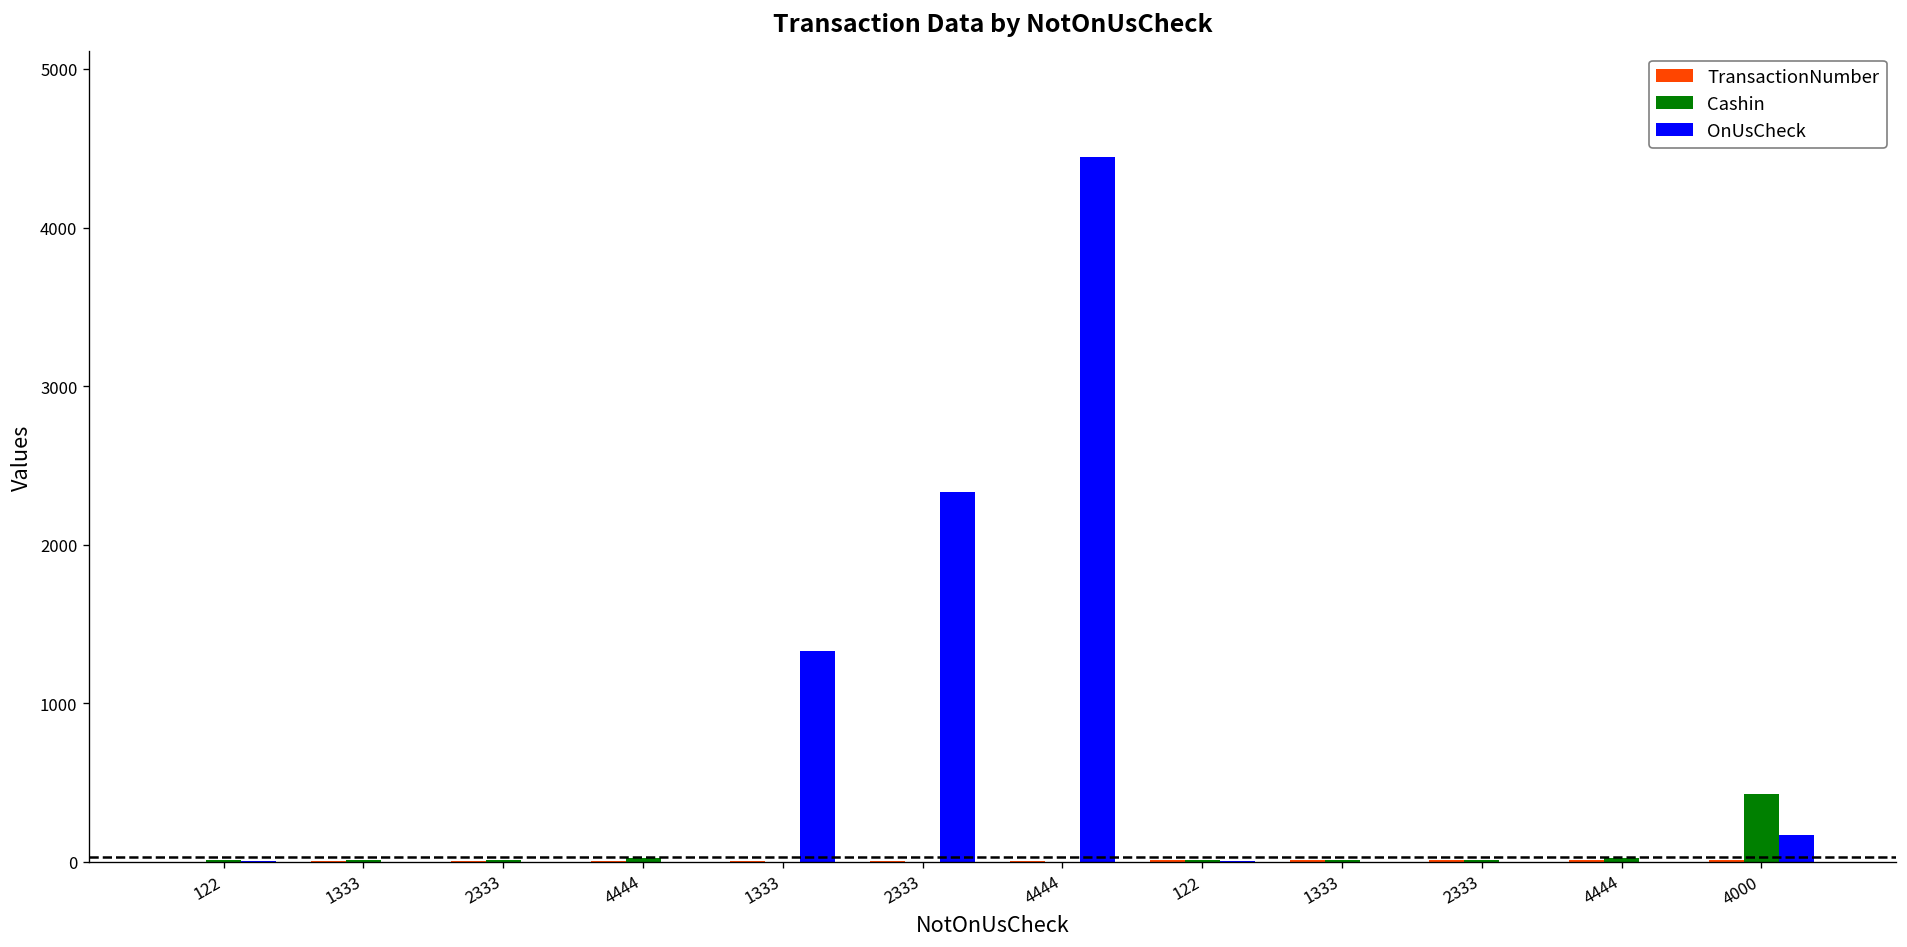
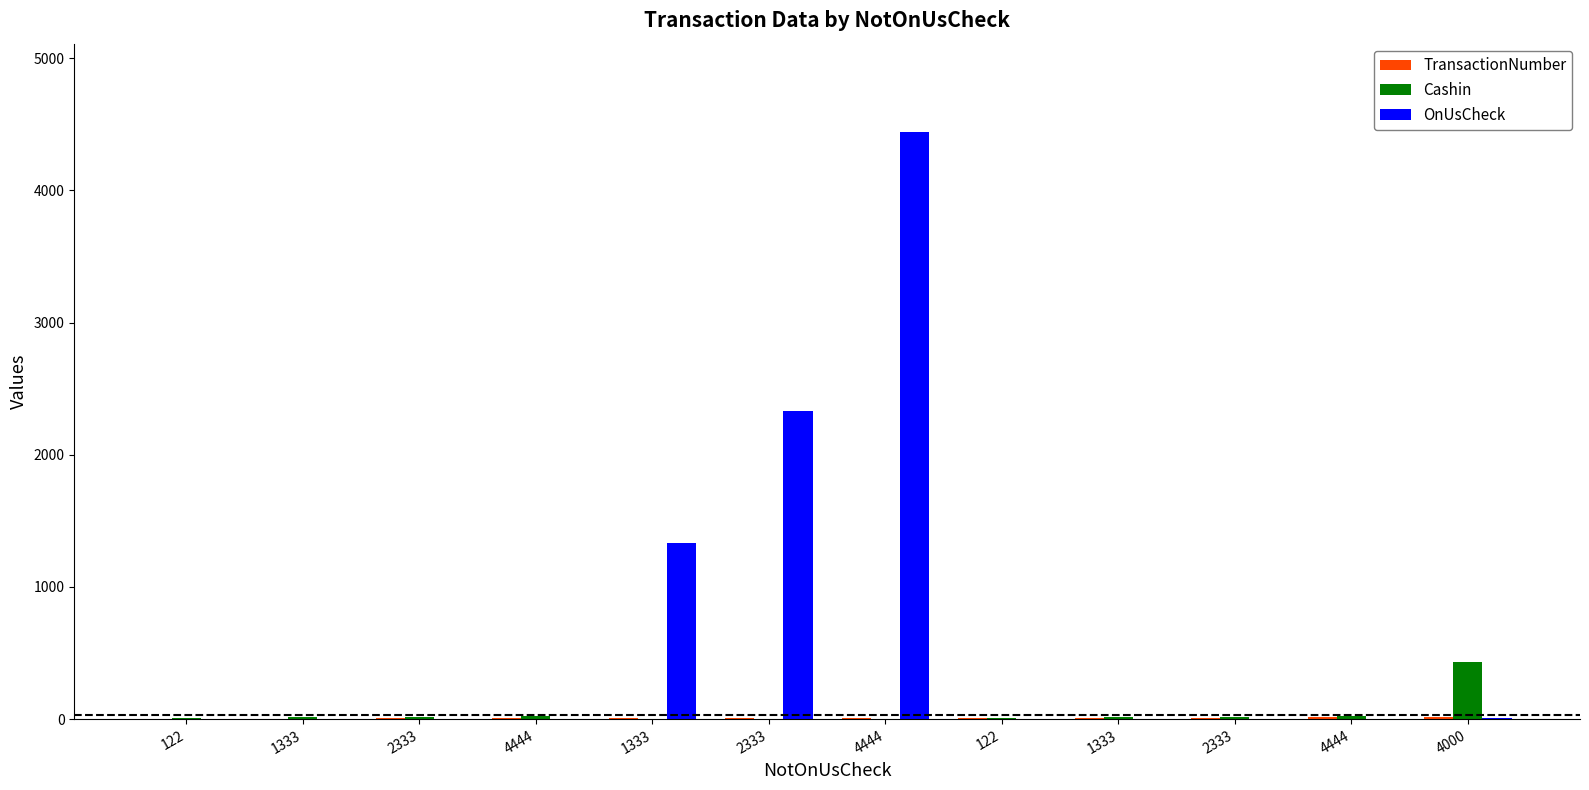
  {
    "Cashin": {
      "4000": 430
    },
    "OnUsCheck": {
-     "4000": 170
+     "4000": 10
    }
  }
